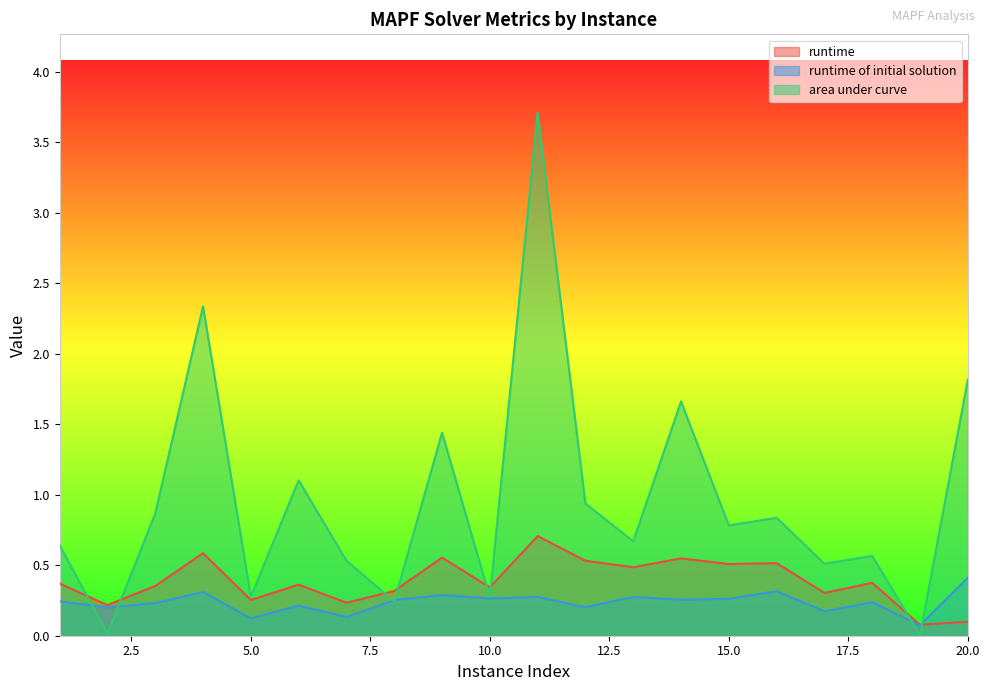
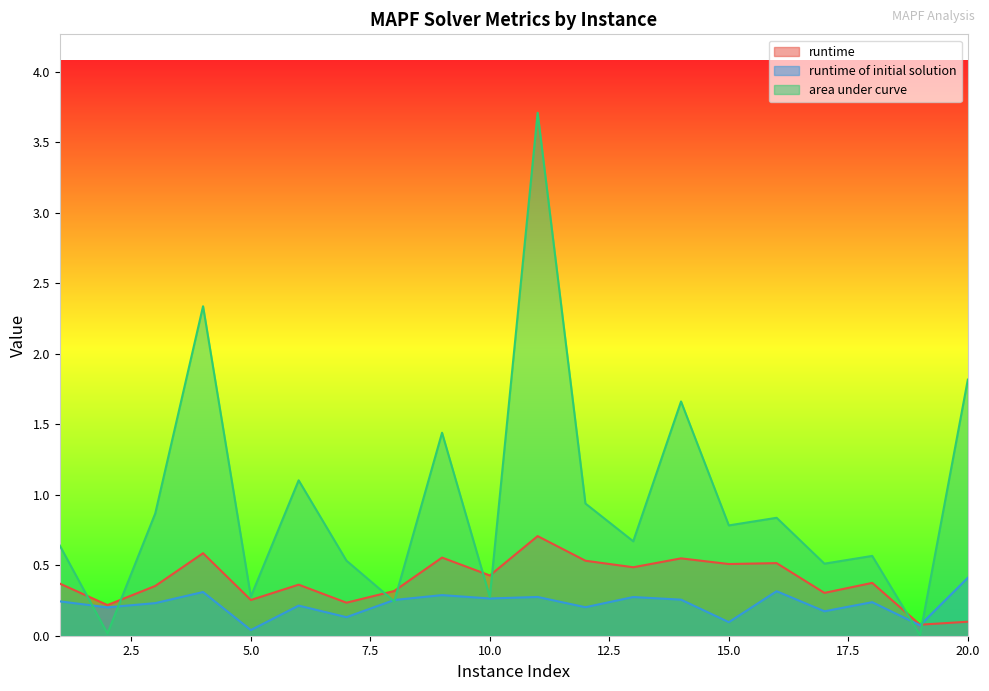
  {
    "runtime": {
      "5.0": 0.25,
-     "10.0": 0.34,
+     "10.0": 0.43,
      "15.0": 0.51,
      "20.0": 0.10
    },
    "runtime of initial solution": {
-     "5.0": 0.12,
-     "15.0": 0.26,
+     "5.0": 0.04,
+     "15.0": 0.10,
      "20.0": 0.41
    },
    "area under curve": {
      "5.0": 0.28,
      "15.0": 0.78,
      "20.0": 1.82
    }
  }
